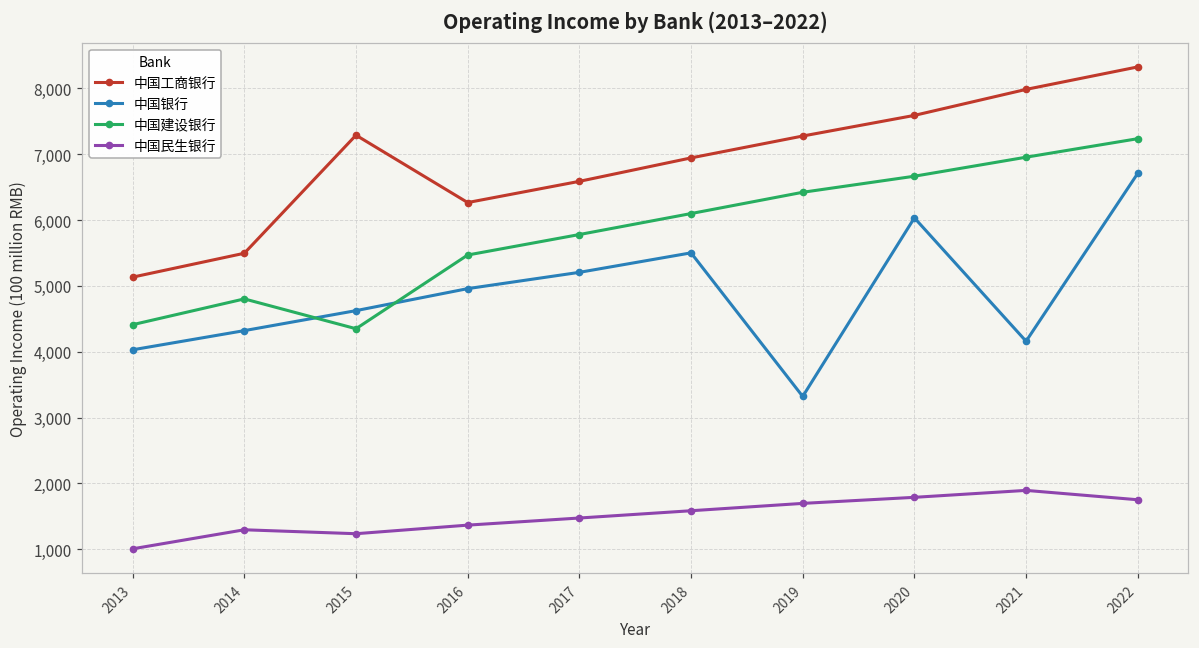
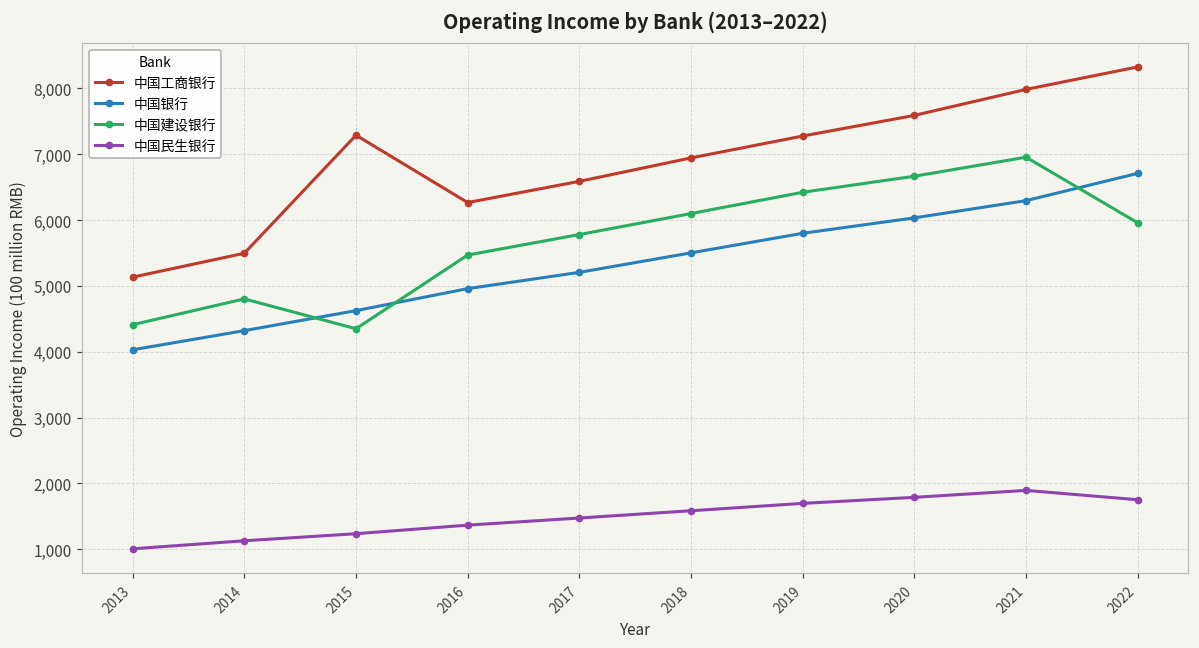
  {
    "中国工商银行": {
      "2013": "5,100",
      "2014": "5,500",
      "2015": "7,300",
      "2016": "6,300",
      "2017": "6,600",
      "2018": "6,900",
      "2019": "7,300",
      "2020": "7,600",
      "2021": "8,000",
      "2022": "8,300"
    },
    "中国银行": {
      "2013": "4,000",
      "2014": "4,300",
      "2015": "4,600",
      "2016": "5,000",
      "2017": "5,200",
      "2018": "5,500",
-     "2019": "3,300",
+     "2019": "5,800",
      "2020": "6,000",
-     "2021": "4,200",
+     "2021": "6,300",
      "2022": "6,700"
    },
    "中国建设银行": {
      "2013": "4,400",
      "2014": "4,800",
      "2015": "4,300",
      "2016": "5,500",
      "2017": "5,800",
      "2018": "6,100",
      "2019": "6,400",
      "2020": "6,700",
      "2021": "7,000",
-     "2022": "7,200"
+     "2022": "6,000"
    },
    "中国民生银行": {
      "2013": "1,000",
-     "2014": "1,300",
+     "2014": "1,100",
      "2015": "1,200",
      "2016": "1,400",
      "2017": "1,500",
      "2018": "1,600",
      "2019": "1,700",
      "2020": "1,800",
      "2021": "1,900",
      "2022": "1,800"
    }
  }
